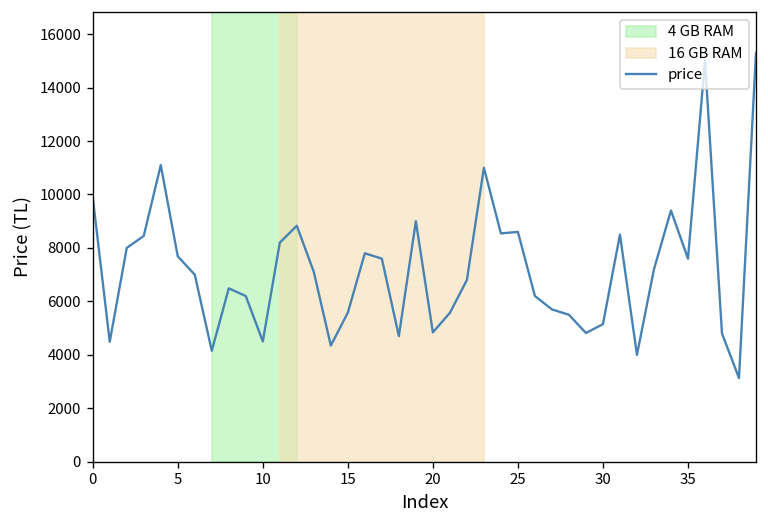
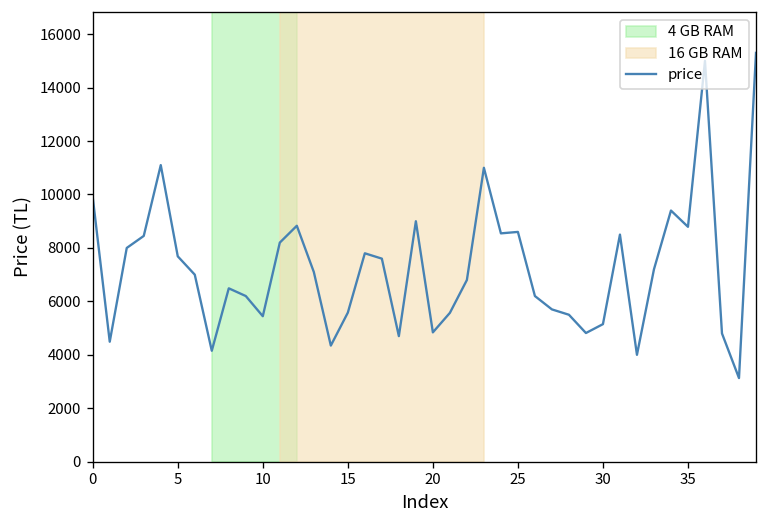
  {
    "0": 9900,
    "5": 7700,
-   "10": 4500,
+   "10": 5400,
    "15": 5600,
    "20": 4800,
    "25": 8600,
    "30": 5100,
-   "35": 7600
+   "35": 8800
  }
